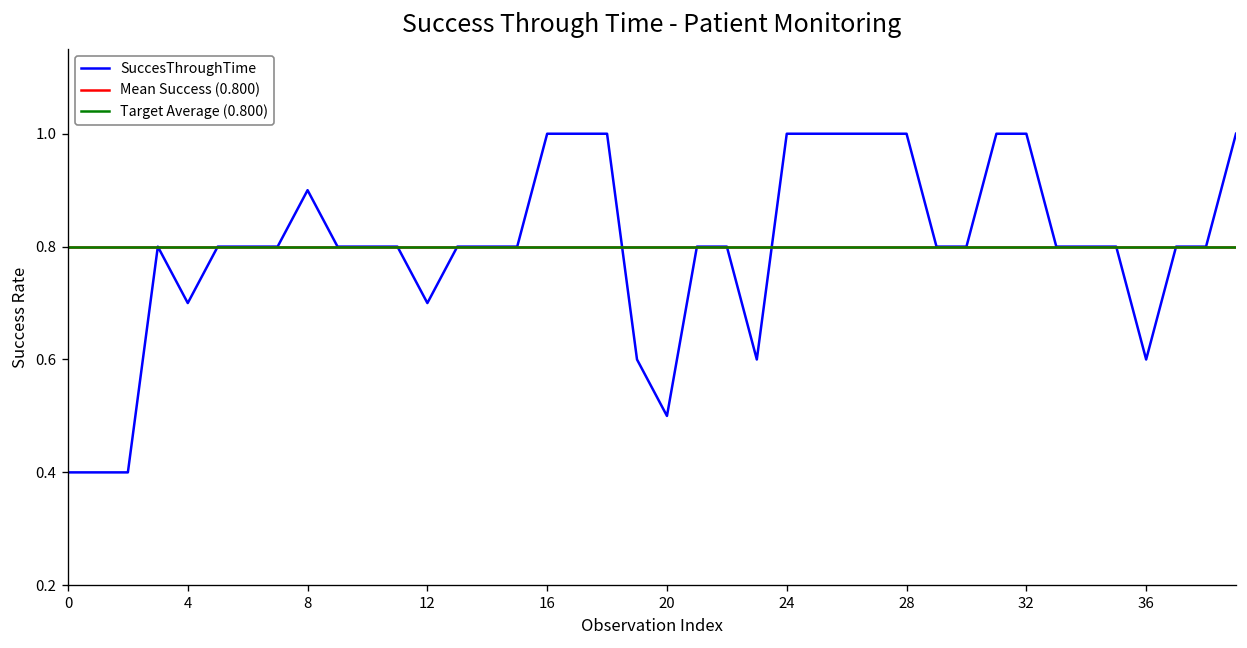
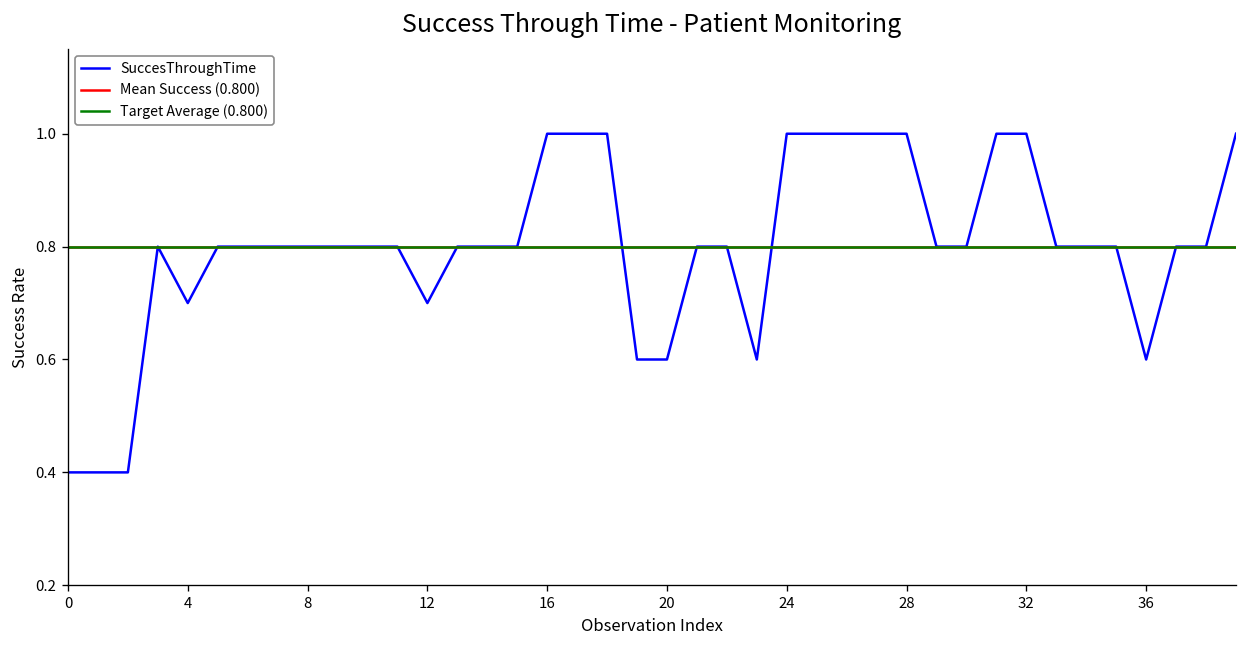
  {
    "0": 0.4,
    "4": 0.7,
-   "8": 0.9,
+   "8": 0.8,
    "12": 0.7,
    "16": 1.0,
-   "20": 0.5,
+   "20": 0.6,
    "24": 1.0,
    "28": 1.0,
    "32": 1.0,
    "36": 0.6
  }
